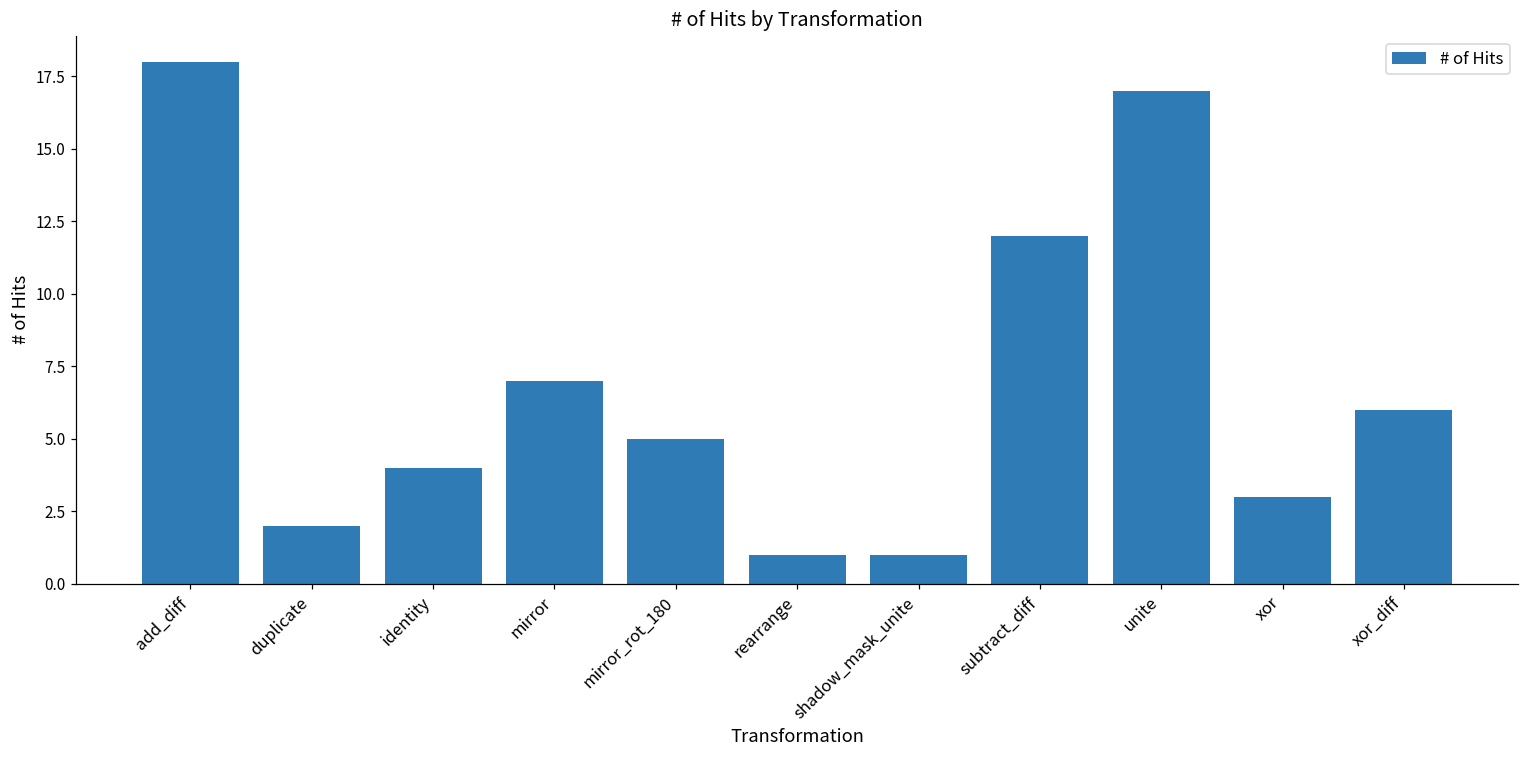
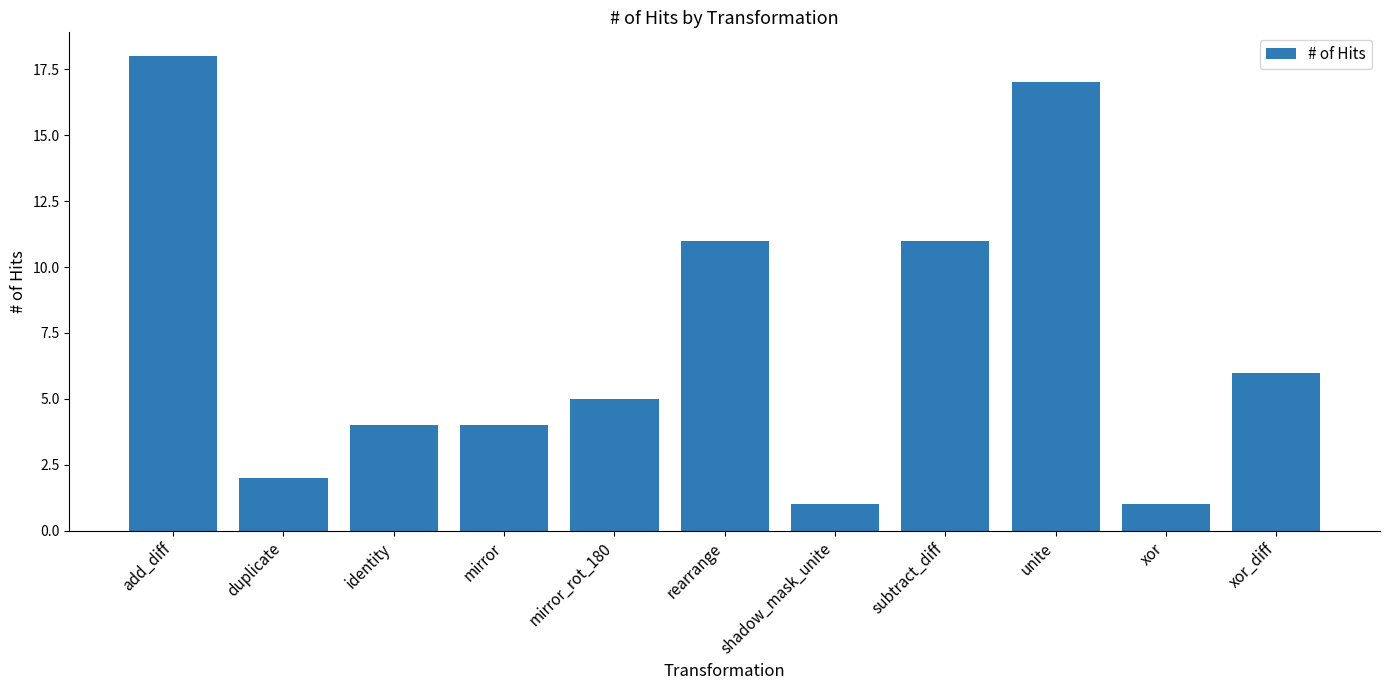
  {
    "add_diff": 18,
    "duplicate": 2,
    "identity": 4,
-   "mirror": 7,
+   "mirror": 4,
    "mirror_rot_180": 5,
-   "rearrange": 1,
+   "rearrange": 11,
    "shadow_mask_unite": 1,
-   "subtract_diff": 12,
+   "subtract_diff": 11,
    "unite": 17,
-   "xor": 3,
+   "xor": 1,
    "xor_diff": 6
  }
